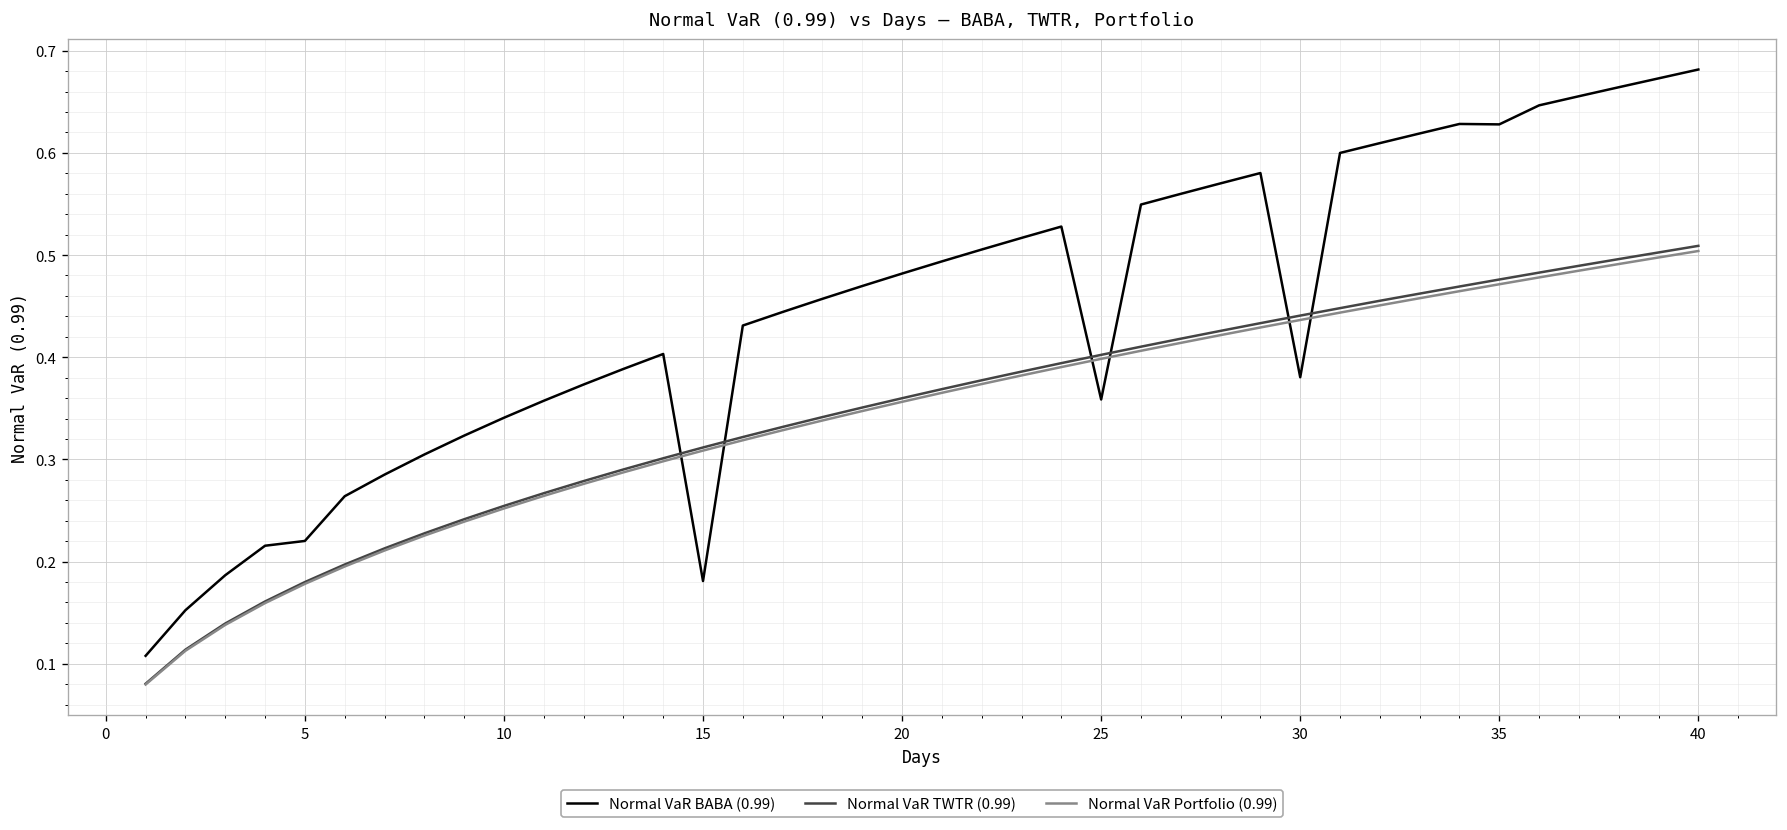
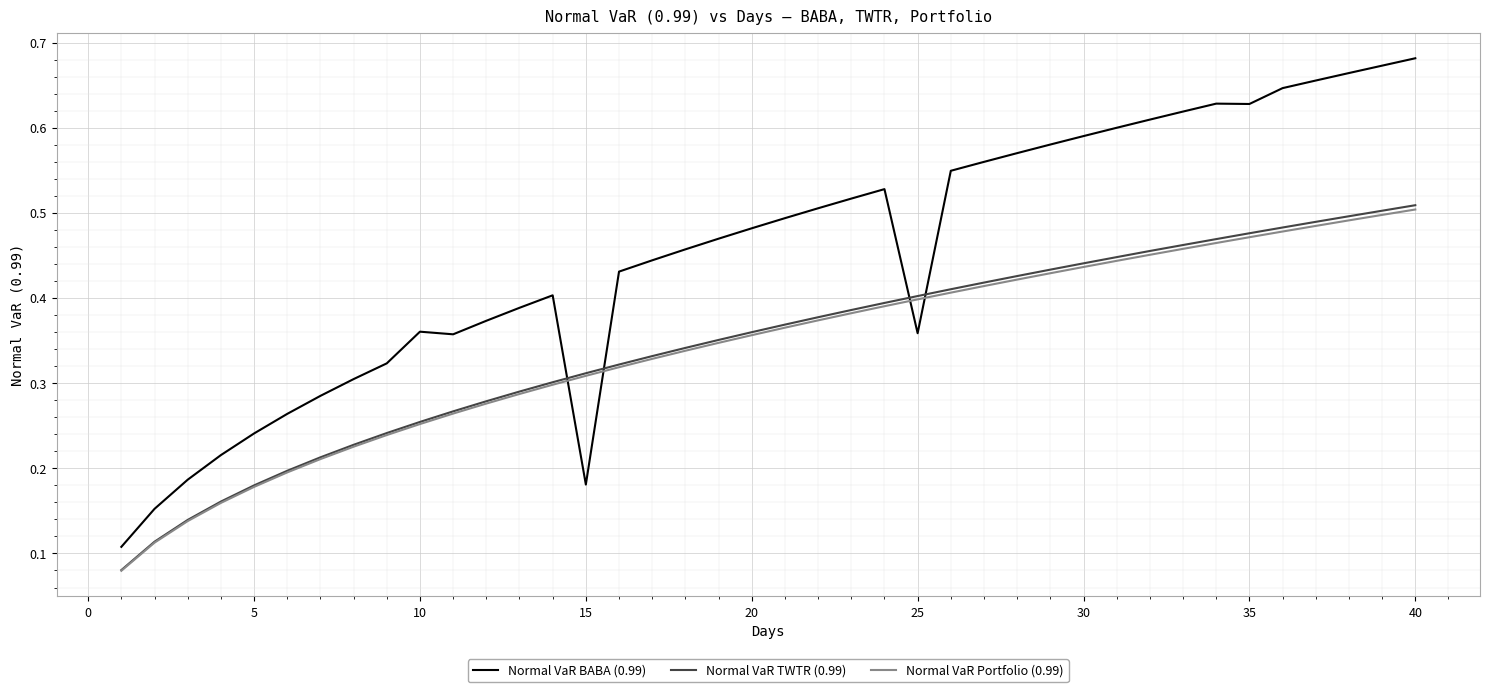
  {
    "Normal VaR BABA (0.99)": {
-     "5": 0.22,
-     "10": 0.34,
+     "5": 0.24,
+     "10": 0.36,
      "15": 0.18,
      "20": 0.48,
      "25": 0.36,
-     "30": 0.38,
+     "30": 0.59,
      "35": 0.63,
      "40": 0.68
    },
    "Normal VaR TWTR (0.99)": {
      "15": 0.31,
      "20": 0.36,
      "25": 0.40,
      "30": 0.44,
      "35": 0.48,
      "40": 0.51
    },
    "Normal VaR Portfolio (0.99)": {
      "15": 0.31,
      "20": 0.36,
      "25": 0.40,
      "30": 0.44,
      "35": 0.47,
      "40": 0.50
    }
  }
